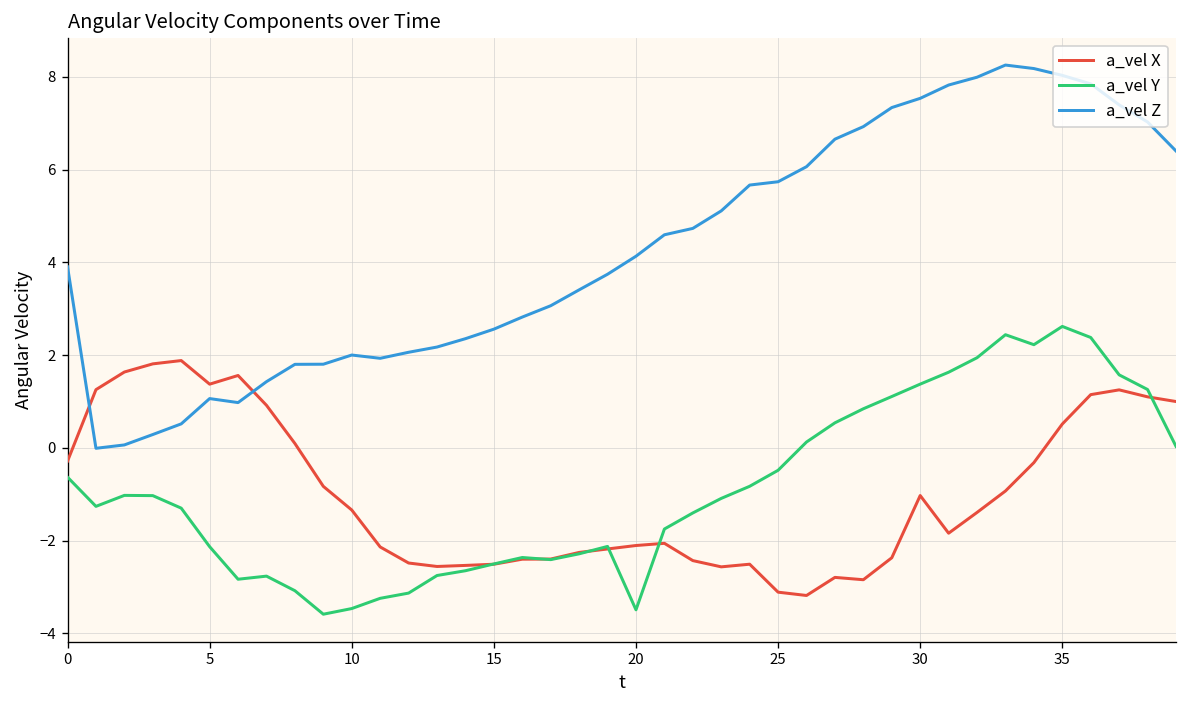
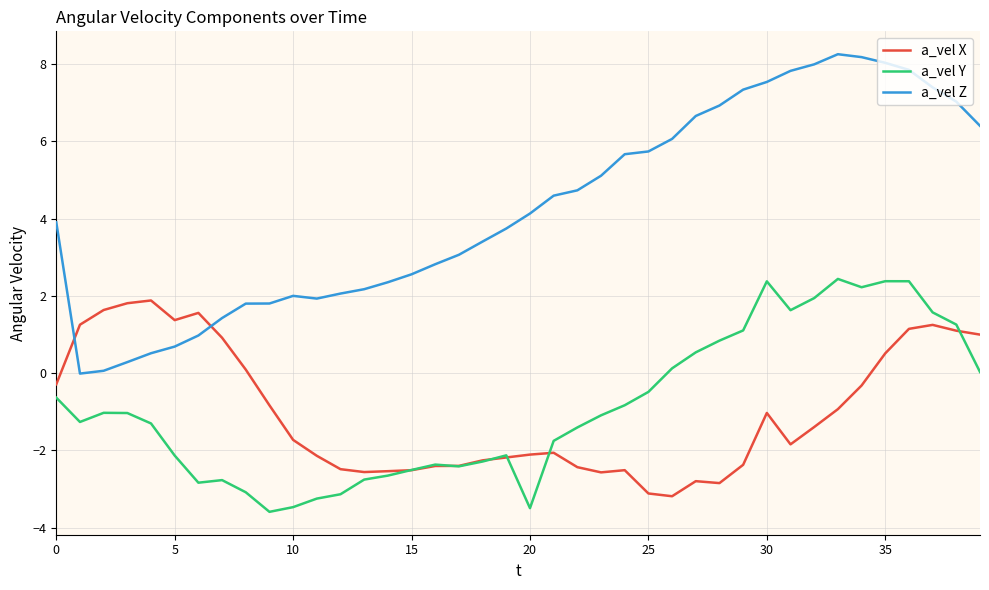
  {
    "a_vel X": {
      "0": -0.3,
      "5": 1.4,
-     "10": -1.3,
+     "10": -1.7,
      "20": -2.1,
      "25": -3.1,
      "30": -1.0,
      "35": 0.5
    },
    "a_vel Y": {
      "0": -0.6,
      "5": -2.1,
      "10": -3.5,
      "20": -3.5,
      "25": -0.5,
-     "30": 1.4,
-     "35": 2.6
+     "30": 2.4,
+     "35": 2.4
    },
    "a_vel Z": {
      "0": 3.9,
-     "5": 1.1,
+     "5": 0.7,
      "10": 2.0,
      "15": 2.6,
      "20": 4.1,
      "25": 5.7,
      "30": 7.5
    }
  }
